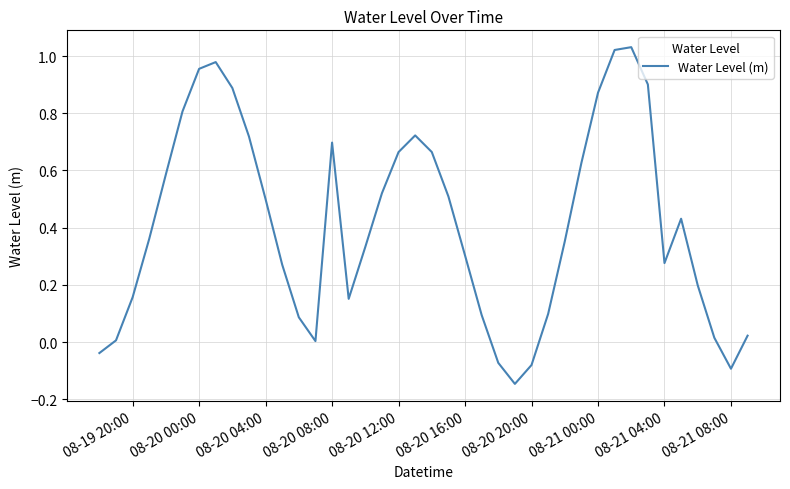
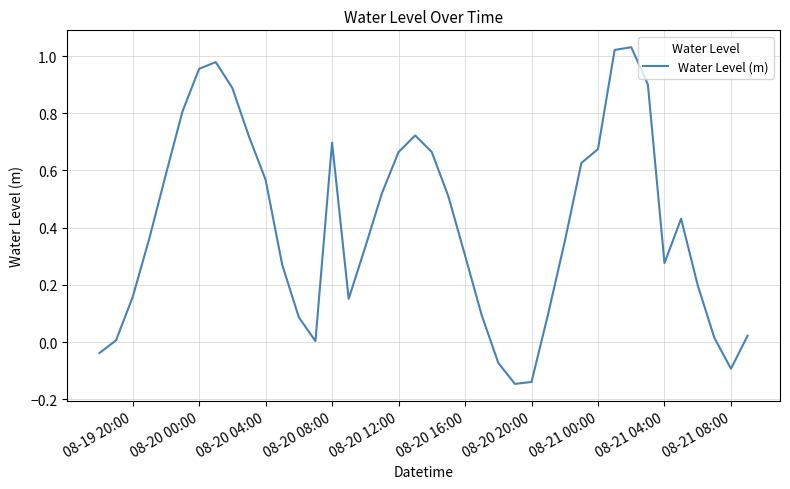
  {
    "08-19 20:00": 0.16,
    "08-20 00:00": 0.96,
-   "08-20 04:00": 0.50,
+   "08-20 04:00": 0.57,
    "08-20 08:00": 0.70,
    "08-20 12:00": 0.66,
    "08-20 16:00": 0.30,
-   "08-20 20:00": -0.08,
-   "08-21 00:00": 0.87,
+   "08-20 20:00": -0.14,
+   "08-21 00:00": 0.67,
    "08-21 04:00": 0.28,
    "08-21 08:00": -0.09
  }
